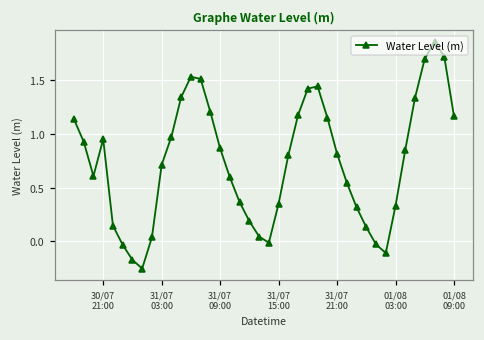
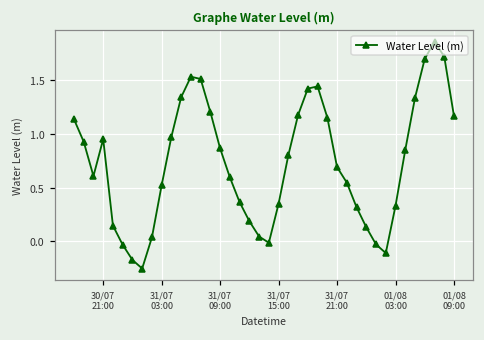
  {
    "30/07 21:00": 1.0,
-   "31/07 03:00": 0.7,
+   "31/07 03:00": 0.5,
    "31/07 09:00": 0.9,
    "31/07 15:00": 0.4,
-   "31/07 21:00": 0.8,
+   "31/07 21:00": 0.7,
    "01/08 03:00": 0.3,
    "01/08 09:00": 1.2
  }
